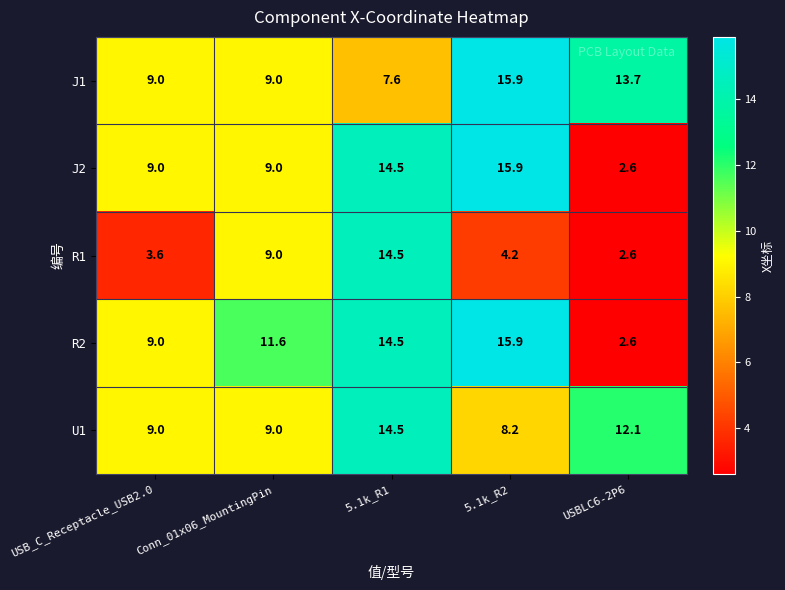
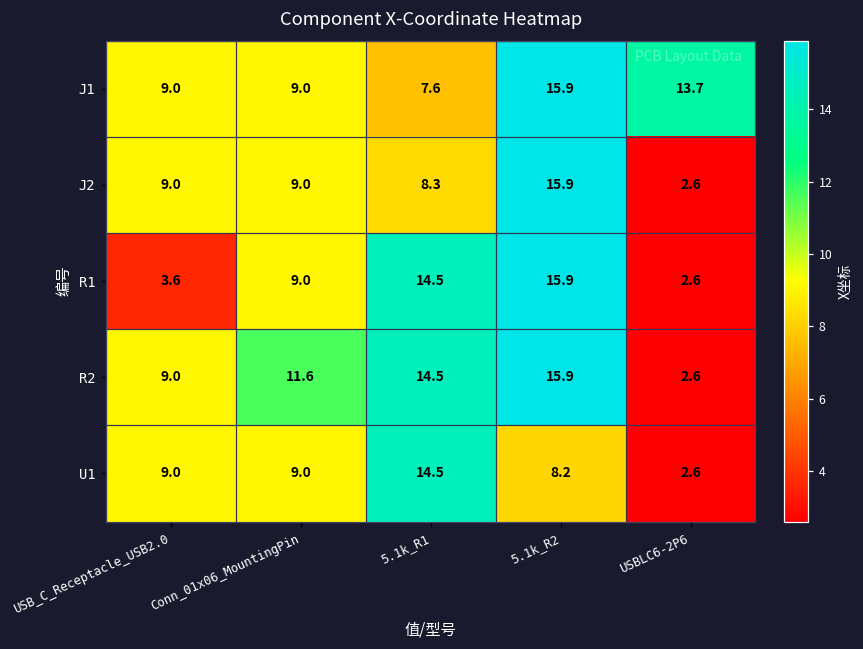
  {
    "J1": {
      "USB_C_Receptacle_USB2.0": 9.0,
      "Conn_01x06_MountingPin": 9.0,
      "5.1k_R1": 7.6,
      "5.1k_R2": 15.9
    },
    "J2": {
      "USB_C_Receptacle_USB2.0": 9.0,
      "Conn_01x06_MountingPin": 9.0,
-     "5.1k_R1": 14.5,
+     "5.1k_R1": 8.3,
      "5.1k_R2": 15.9,
      "USBLC6-2P6": 2.6
    },
    "R1": {
      "USB_C_Receptacle_USB2.0": 3.6,
      "Conn_01x06_MountingPin": 9.0,
      "5.1k_R1": 14.5,
-     "5.1k_R2": 4.2,
+     "5.1k_R2": 15.9,
      "USBLC6-2P6": 2.6
    },
    "R2": {
      "USB_C_Receptacle_USB2.0": 9.0,
      "Conn_01x06_MountingPin": 11.6,
      "5.1k_R1": 14.5,
      "5.1k_R2": 15.9,
      "USBLC6-2P6": 2.6
    },
    "U1": {
      "USB_C_Receptacle_USB2.0": 9.0,
      "Conn_01x06_MountingPin": 9.0,
      "5.1k_R1": 14.5,
      "5.1k_R2": 8.2,
-     "USBLC6-2P6": 12.1
+     "USBLC6-2P6": 2.6
    }
  }
